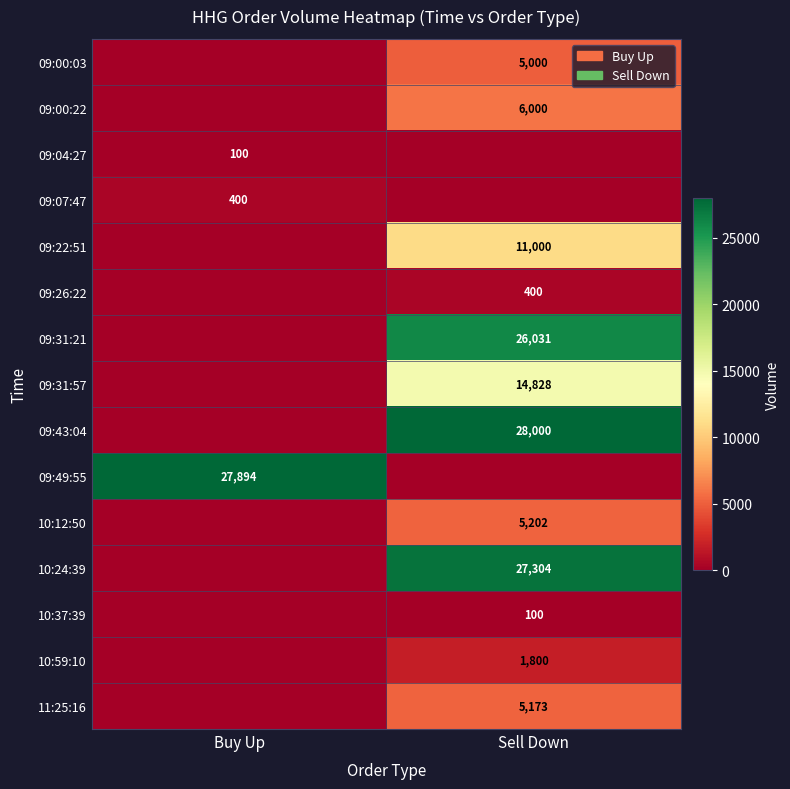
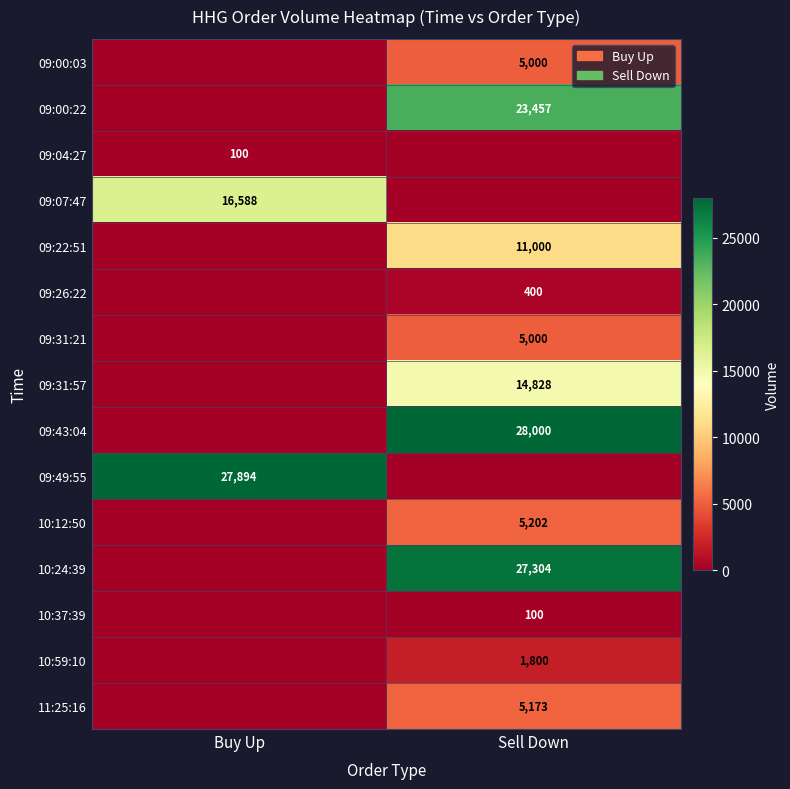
  {
    "09:00:03": {
      "Sell Down": "5,000"
    },
    "09:00:22": {
-     "Sell Down": "6,000"
+     "Sell Down": "23,457"
    },
    "09:04:27": {
      "Buy Up": "100"
    },
    "09:07:47": {
-     "Buy Up": "400"
+     "Buy Up": "16,588"
    },
    "09:22:51": {
      "Sell Down": "11,000"
    },
    "09:26:22": {
      "Sell Down": "400"
    },
    "09:31:21": {
-     "Sell Down": "26,031"
+     "Sell Down": "5,000"
    },
    "09:31:57": {
      "Sell Down": "14,828"
    },
    "09:43:04": {
      "Sell Down": "28,000"
    },
    "09:49:55": {
      "Buy Up": "27,894"
    },
    "10:12:50": {
      "Sell Down": "5,202"
    },
    "10:24:39": {
      "Sell Down": "27,304"
    },
    "10:37:39": {
      "Sell Down": "100"
    },
    "10:59:10": {
      "Sell Down": "1,800"
    },
    "11:25:16": {
      "Sell Down": "5,173"
    }
  }
